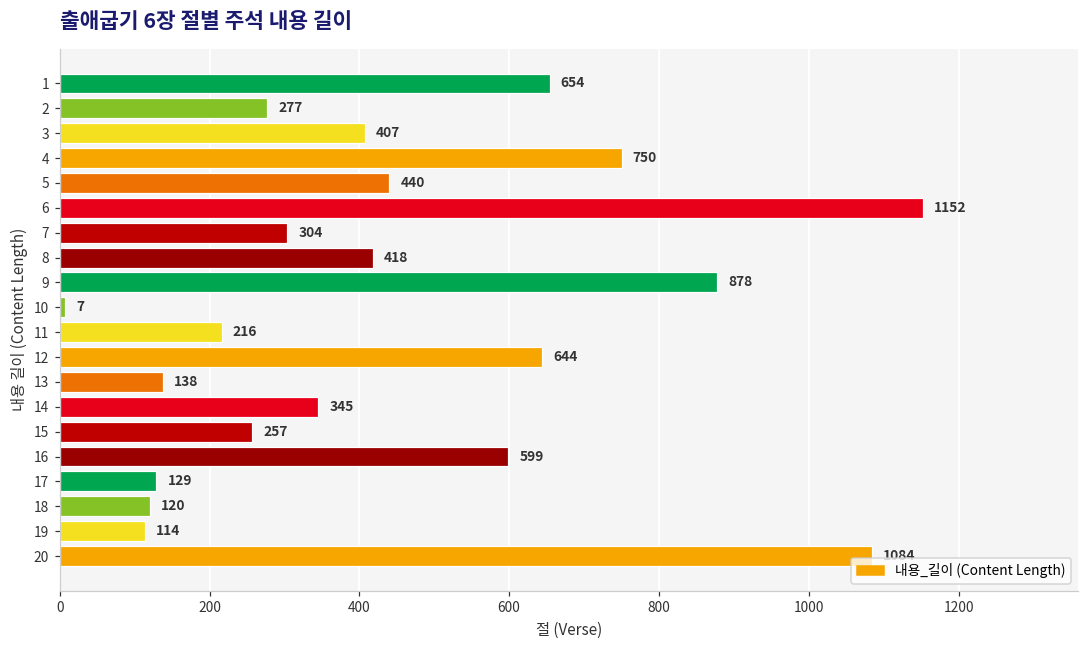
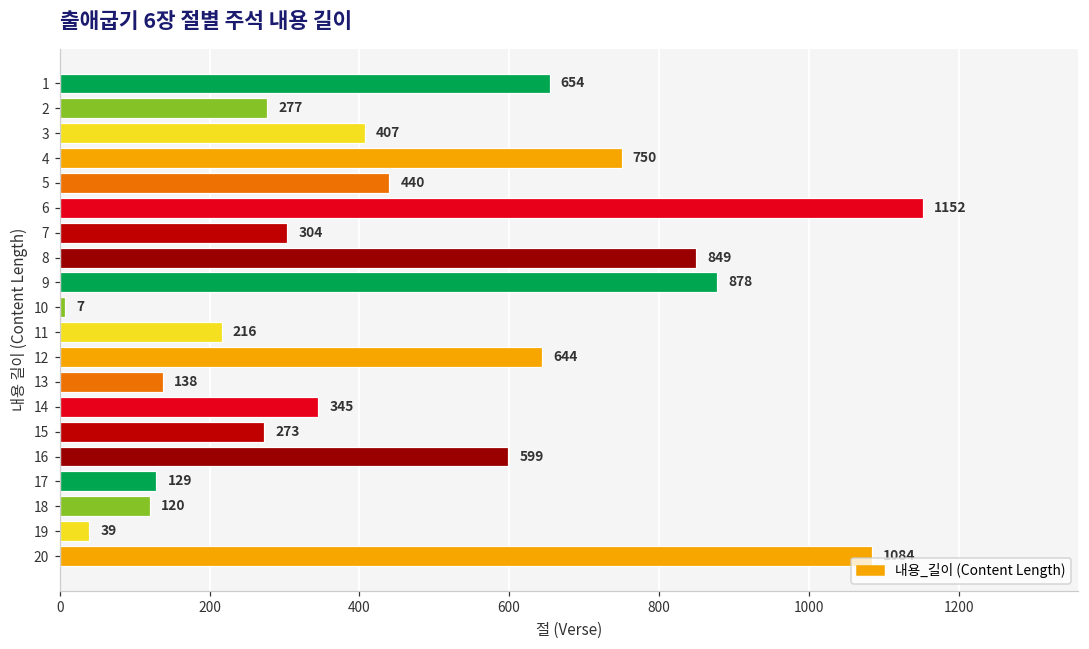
  {
    "1": 654,
    "2": 277,
    "3": 407,
    "4": 750,
    "5": 440,
    "6": 1152,
    "7": 304,
-   "8": 418,
+   "8": 849,
    "9": 878,
    "10": 7,
    "11": 216,
    "12": 644,
    "13": 138,
    "14": 345,
-   "15": 257,
+   "15": 273,
    "16": 599,
    "17": 129,
    "18": 120,
-   "19": 114
+   "19": 39
  }
